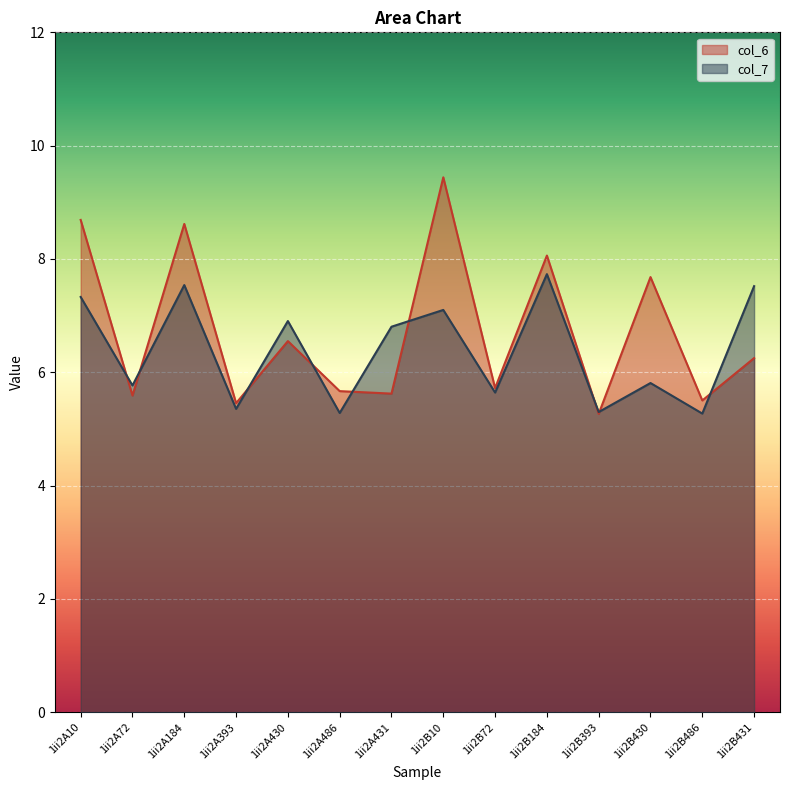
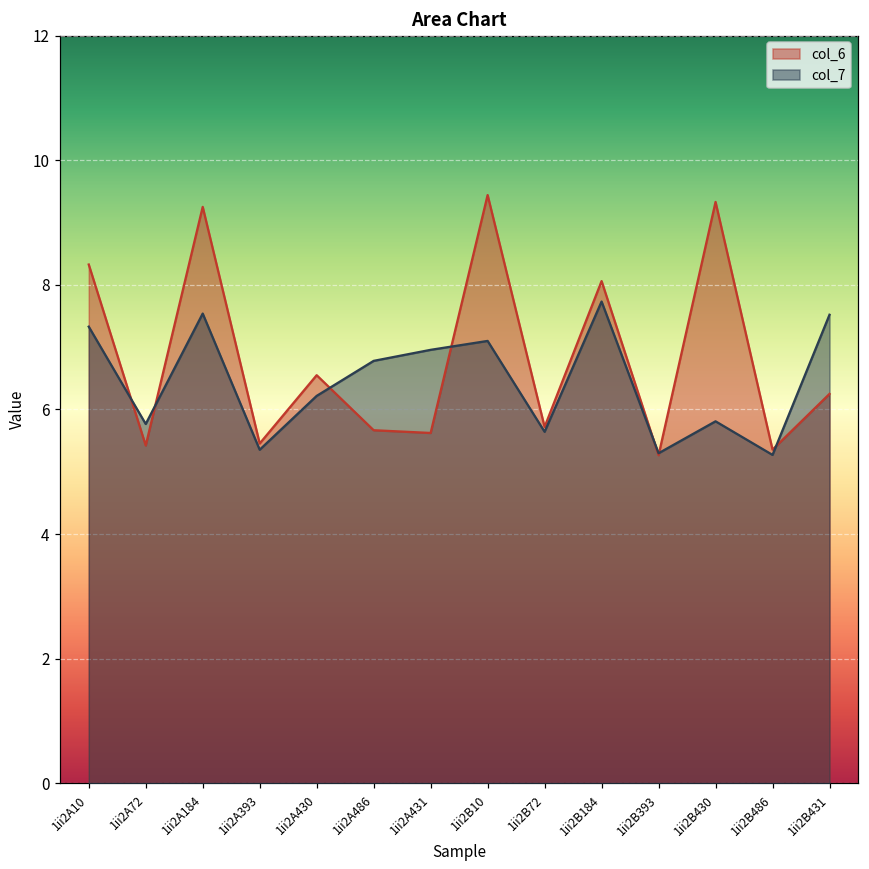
  {
    "col_6": {
-     "1ii2A10": 8.7,
-     "1ii2A72": 5.6,
-     "1ii2A184": 8.6,
+     "1ii2A10": 8.3,
+     "1ii2A72": 5.4,
+     "1ii2A184": 9.3,
      "1ii2A393": 5.5,
      "1ii2A430": 6.6,
      "1ii2A486": 5.7,
      "1ii2A431": 5.6,
      "1ii2B10": 9.4,
      "1ii2B72": 5.7,
      "1ii2B184": 8.1,
-     "1ii2B430": 7.7,
-     "1ii2B486": 5.5,
+     "1ii2B430": 9.3,
+     "1ii2B486": 5.4,
      "1ii2B431": 6.3
    },
    "col_7": {
      "1ii2A10": 7.3,
      "1ii2A72": 5.8,
      "1ii2A184": 7.5,
      "1ii2A393": 5.4,
-     "1ii2A430": 6.9,
-     "1ii2A486": 5.3,
-     "1ii2A431": 6.8,
+     "1ii2A430": 6.2,
+     "1ii2A486": 6.8,
+     "1ii2A431": 7.0,
      "1ii2B10": 7.1,
      "1ii2B72": 5.6,
      "1ii2B184": 7.7,
      "1ii2B430": 5.8,
      "1ii2B486": 5.3,
      "1ii2B431": 7.5
    }
  }
